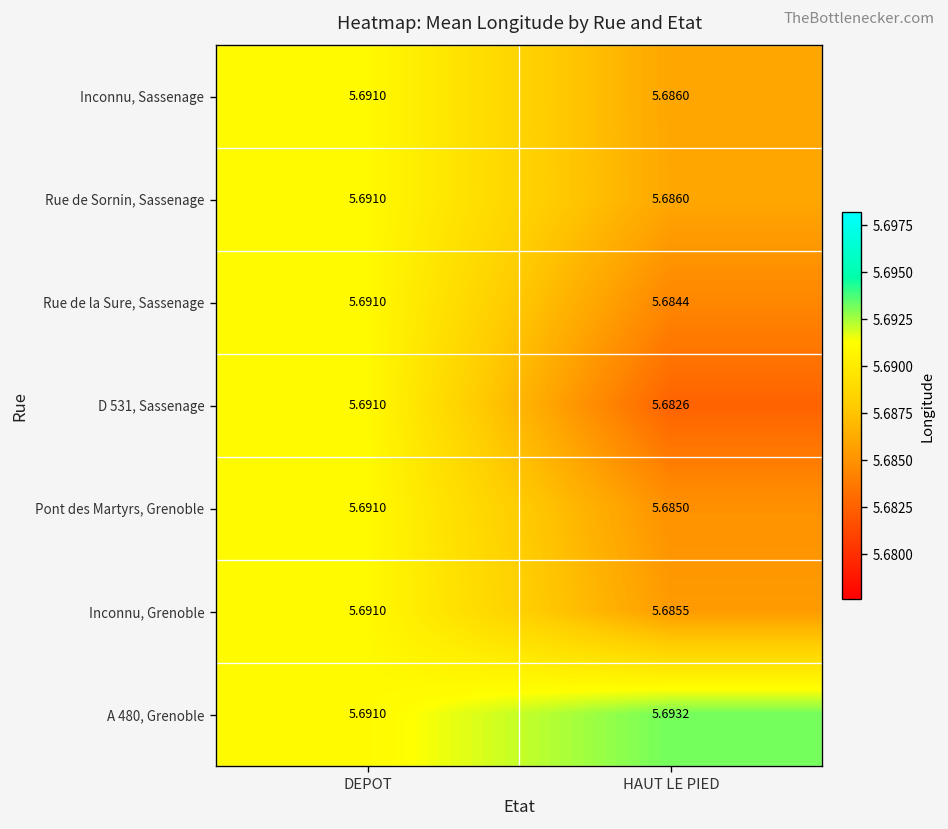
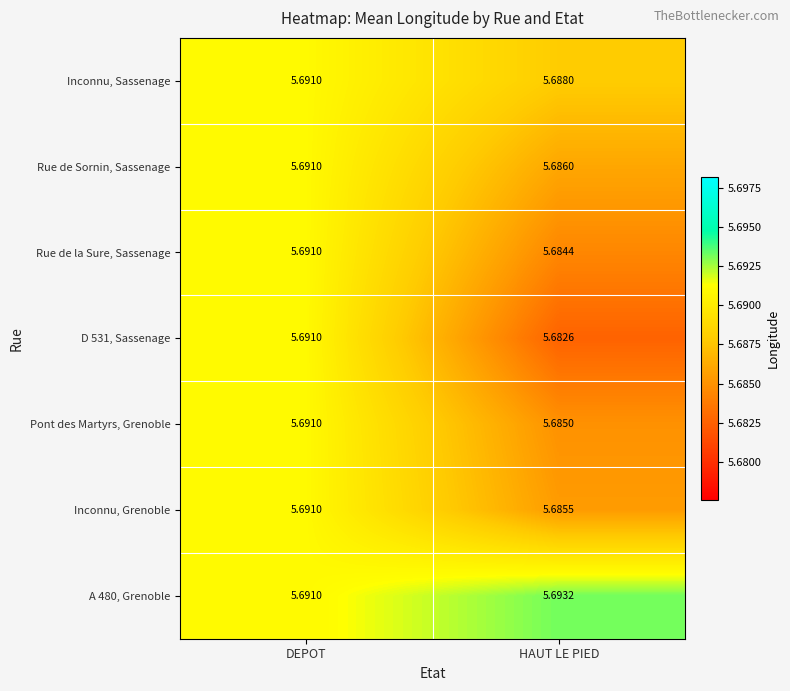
  {
    "Inconnu, Sassenage": {
      "DEPOT": 5.6910,
-     "HAUT LE PIED": 5.6860
+     "HAUT LE PIED": 5.6880
    },
    "Rue de Sornin, Sassenage": {
      "DEPOT": 5.6910,
      "HAUT LE PIED": 5.6860
    },
    "Rue de la Sure, Sassenage": {
      "DEPOT": 5.6910,
      "HAUT LE PIED": 5.6844
    },
    "D 531, Sassenage": {
      "DEPOT": 5.6910,
      "HAUT LE PIED": 5.6826
    },
    "Pont des Martyrs, Grenoble": {
      "DEPOT": 5.6910,
      "HAUT LE PIED": 5.6850
    },
    "Inconnu, Grenoble": {
      "DEPOT": 5.6910,
      "HAUT LE PIED": 5.6855
    },
    "A 480, Grenoble": {
      "DEPOT": 5.6910,
      "HAUT LE PIED": 5.6932
    }
  }
